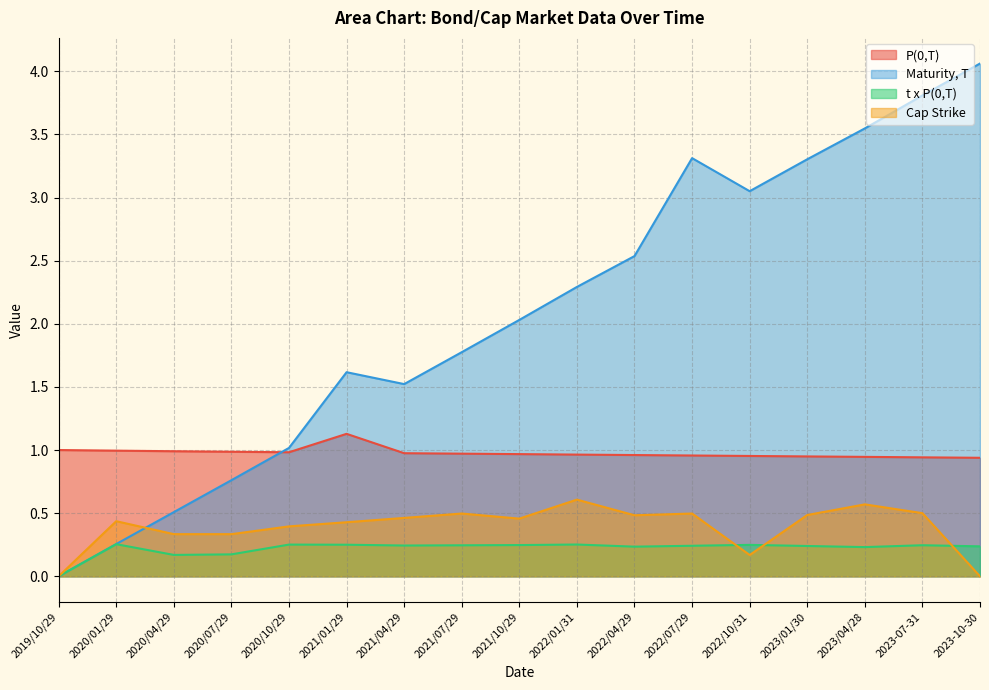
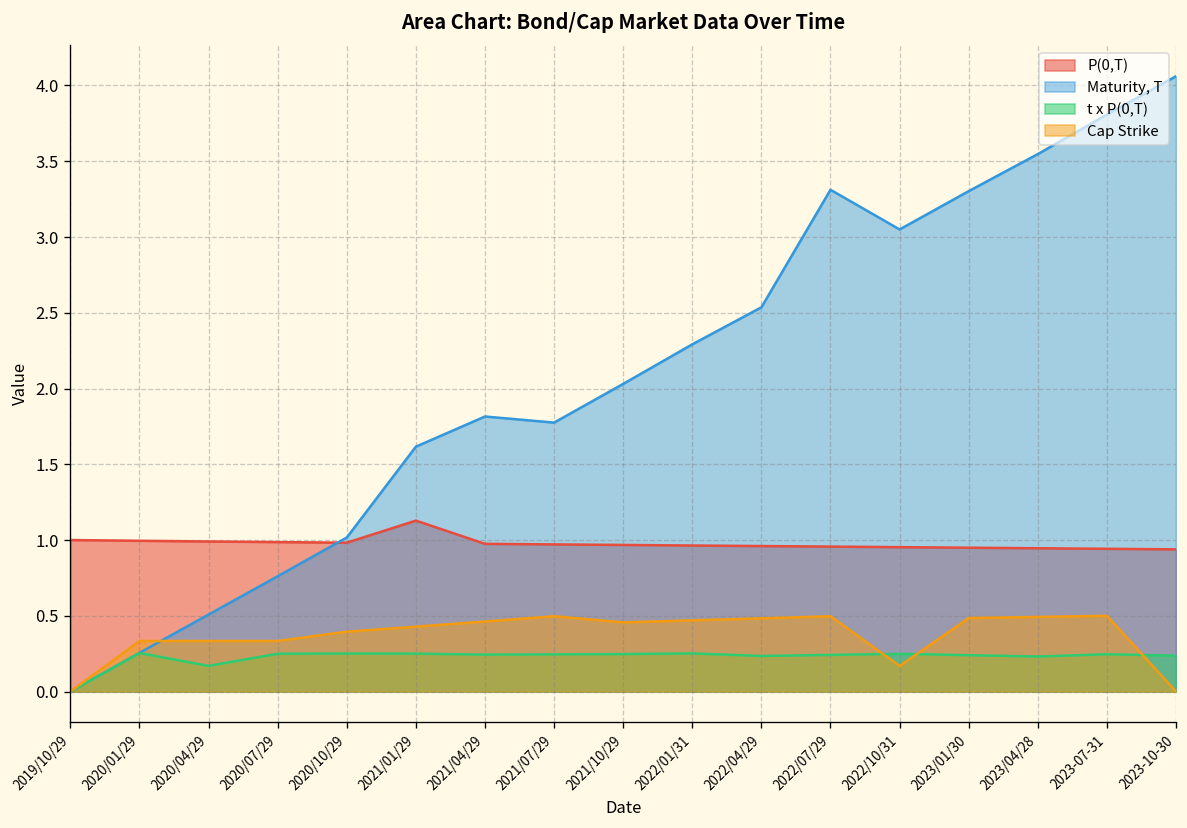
  {
    "P(0,T)": {
      "2019/10/29": 1.00,
      "2020/01/29": 1.00,
      "2020/04/29": 0.99,
      "2020/07/29": 0.99,
      "2020/10/29": 0.98,
      "2021/01/29": 1.13,
      "2021/04/29": 0.97,
      "2021/07/29": 0.97,
      "2021/10/29": 0.97,
      "2022/01/31": 0.96,
      "2022/04/29": 0.96,
      "2022/07/29": 0.96,
      "2022/10/31": 0.95,
      "2023/01/30": 0.95,
      "2023/04/28": 0.95,
      "2023-07-31": 0.94,
      "2023-10-30": 0.94
    },
    "Maturity, T": {
      "2020/04/29": 0.51,
      "2020/07/29": 0.76,
      "2020/10/29": 1.02,
      "2021/01/29": 1.62,
-     "2021/04/29": 1.52,
+     "2021/04/29": 1.82,
      "2021/07/29": 1.78,
      "2021/10/29": 2.03,
      "2022/01/31": 2.29,
      "2022/04/29": 2.54,
      "2022/07/29": 3.31,
      "2022/10/31": 3.05,
      "2023/01/30": 3.30,
      "2023/04/28": 3.55,
      "2023-10-30": 4.06
    },
    "t x P(0,T)": {
      "2020/04/29": 0.17,
-     "2020/07/29": 0.17,
+     "2020/07/29": 0.25,
      "2020/10/29": 0.25,
      "2021/01/29": 0.25,
      "2021/04/29": 0.24,
      "2021/07/29": 0.25,
      "2021/10/29": 0.25,
      "2022/01/31": 0.25,
      "2022/04/29": 0.23,
      "2022/07/29": 0.24,
      "2022/10/31": 0.25,
      "2023/01/30": 0.24,
      "2023/04/28": 0.23,
      "2023-07-31": 0.25,
      "2023-10-30": 0.24
    },
    "Cap Strike": {
-     "2020/01/29": 0.44,
+     "2020/01/29": 0.33,
      "2020/04/29": 0.33,
      "2020/07/29": 0.33,
      "2020/10/29": 0.40,
      "2021/01/29": 0.43,
      "2021/04/29": 0.46,
      "2021/07/29": 0.50,
      "2021/10/29": 0.46,
-     "2022/01/31": 0.61,
+     "2022/01/31": 0.47,
      "2022/04/29": 0.48,
      "2022/07/29": 0.50,
      "2022/10/31": 0.17,
      "2023/01/30": 0.49,
-     "2023/04/28": 0.57,
+     "2023/04/28": 0.49,
      "2023-07-31": 0.50,
      "2023-10-30": 0.00
    }
  }
